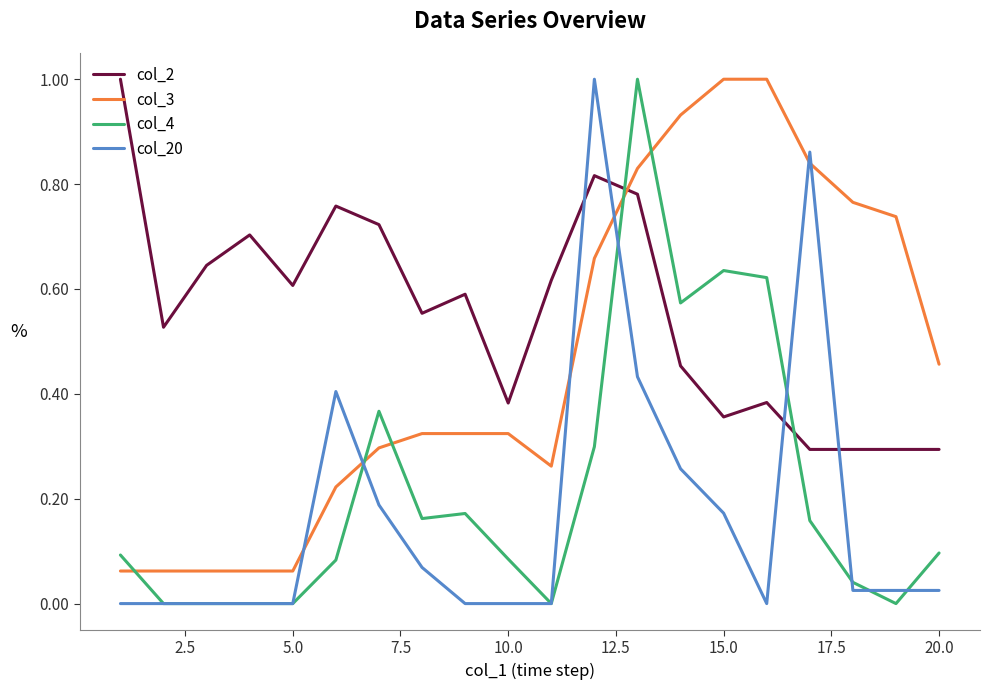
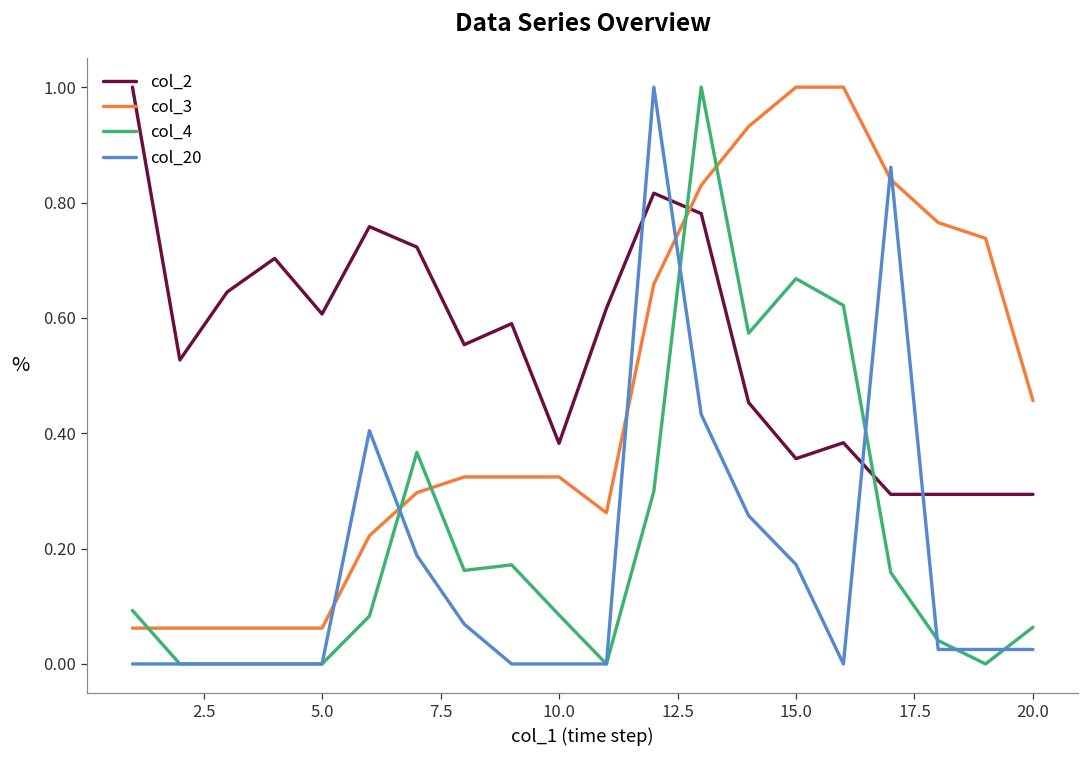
  {
    "col_2": {
      "5.0": 0.61,
      "10.0": 0.38,
      "15.0": 0.36,
      "20.0": 0.29
    },
    "col_3": {
      "5.0": 0.06,
      "10.0": 0.32,
      "15.0": 1.00,
      "20.0": 0.46
    },
    "col_4": {
      "10.0": 0.08,
-     "15.0": 0.64,
-     "20.0": 0.10
+     "15.0": 0.67,
+     "20.0": 0.06
    },
    "col_20": {
      "10.0": 0.00,
      "15.0": 0.17,
      "20.0": 0.03
    }
  }
